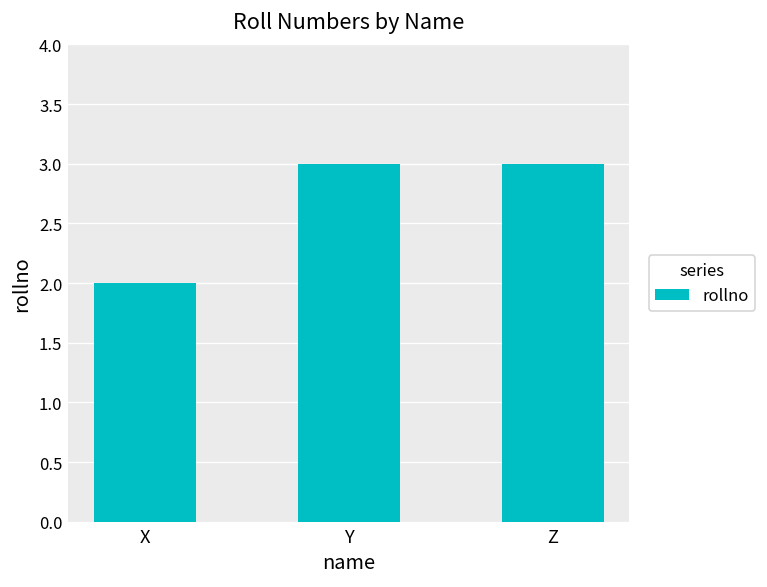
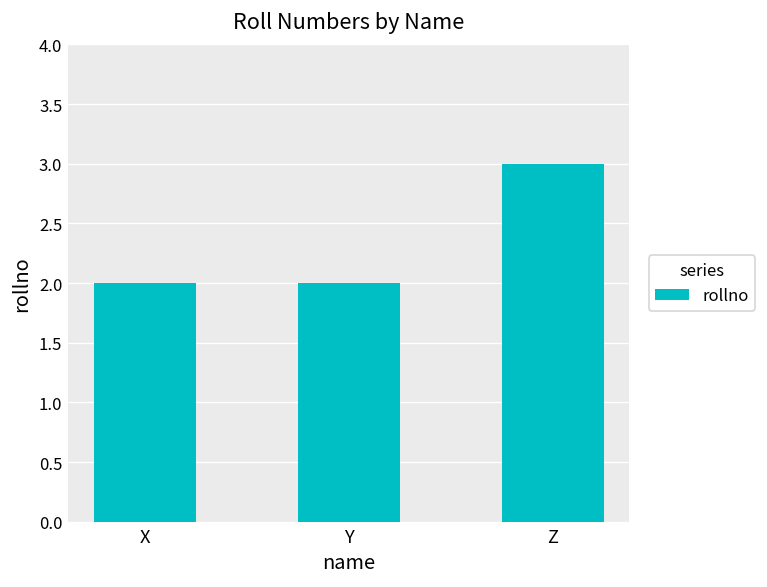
  {
    "X": 2,
-   "Y": 3,
+   "Y": 2,
    "Z": 3
  }
